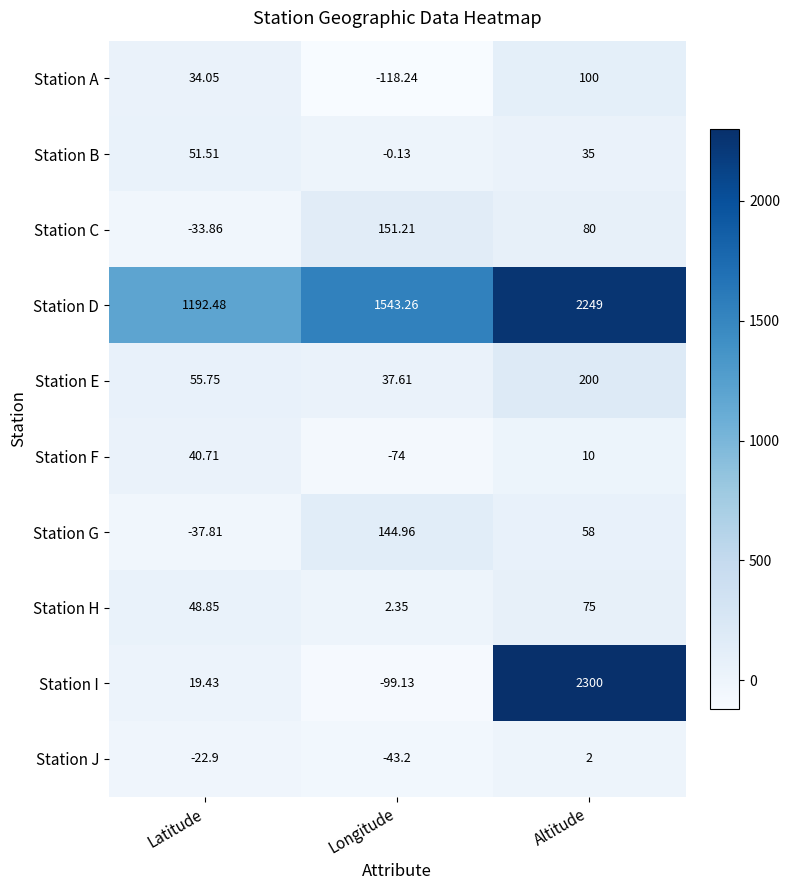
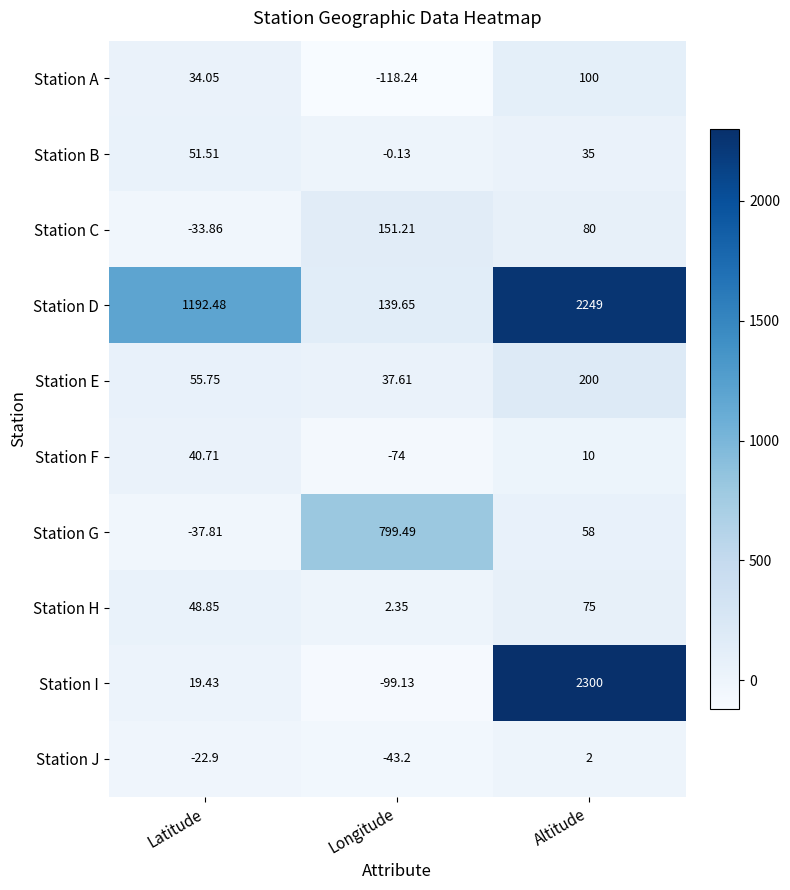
  {
    "Station A": {
      "Latitude": 34.05,
      "Longitude": -118.24,
      "Altitude": 100
    },
    "Station B": {
      "Latitude": 51.51,
      "Longitude": -0.13,
      "Altitude": 35
    },
    "Station C": {
      "Latitude": -33.86,
      "Longitude": 151.21,
      "Altitude": 80
    },
    "Station D": {
      "Latitude": 1192.48,
-     "Longitude": 1543.26,
+     "Longitude": 139.65,
      "Altitude": 2249
    },
    "Station E": {
      "Latitude": 55.75,
      "Longitude": 37.61,
      "Altitude": 200
    },
    "Station F": {
      "Latitude": 40.71,
      "Longitude": -74,
      "Altitude": 10
    },
    "Station G": {
      "Latitude": -37.81,
-     "Longitude": 144.96,
+     "Longitude": 799.49,
      "Altitude": 58
    },
    "Station H": {
      "Latitude": 48.85,
      "Longitude": 2.35,
      "Altitude": 75
    },
    "Station I": {
      "Latitude": 19.43,
      "Longitude": -99.13,
      "Altitude": 2300
    },
    "Station J": {
      "Latitude": -22.9,
      "Longitude": -43.2,
      "Altitude": 2
    }
  }
